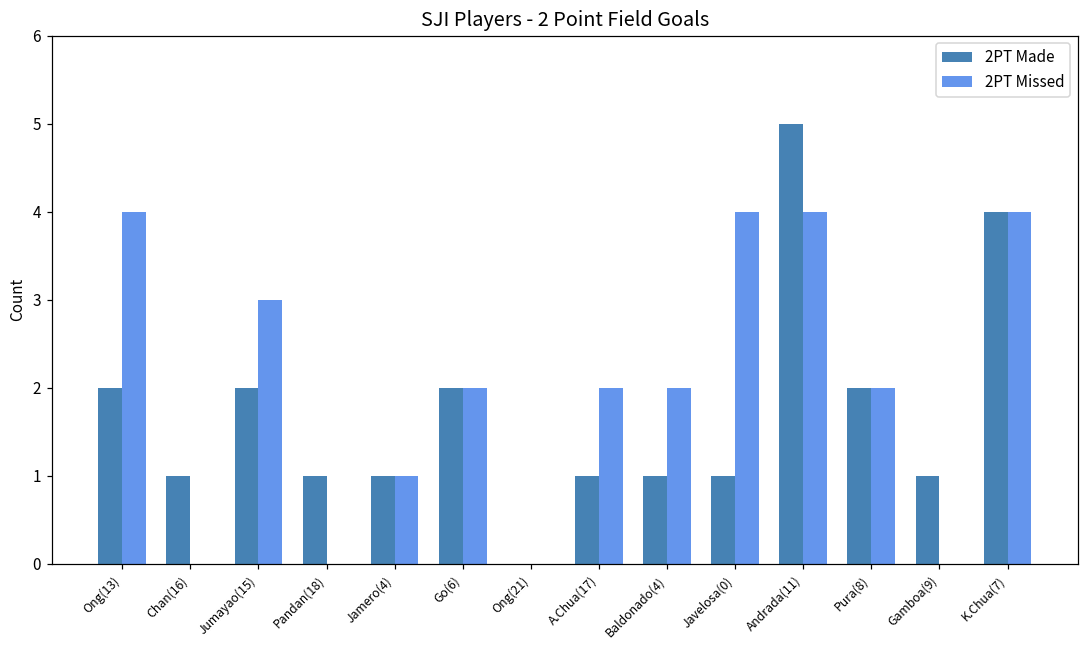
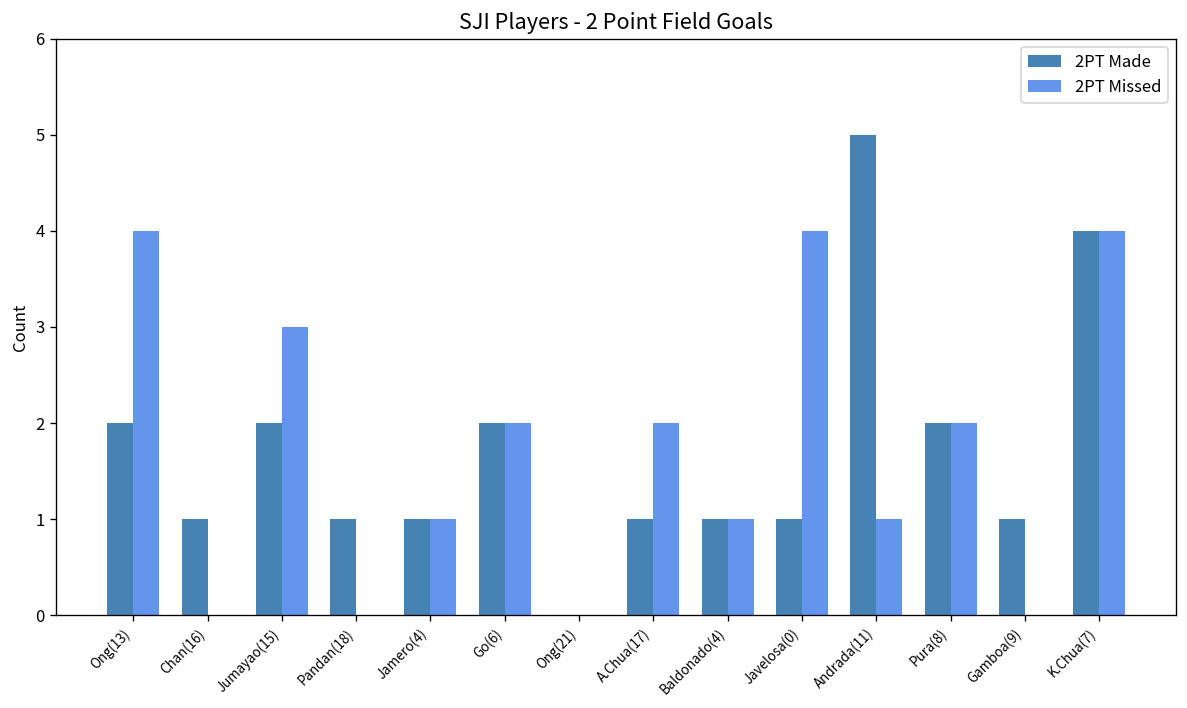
  {
    "2PT Made": {
      "Ong(13)": 2,
      "Chan(16)": 1,
      "Jumayao(15)": 2,
      "Pandan(18)": 1,
      "Jamero(4)": 1,
      "Go(6)": 2,
      "Ong(21)": 0,
      "A.Chua(17)": 1,
      "Baldonado(4)": 1,
      "Javelosa(0)": 1,
      "Andrada(11)": 5,
      "Pura(8)": 2,
      "Gamboa(9)": 1,
      "K.Chua(7)": 4
    },
    "2PT Missed": {
      "Ong(13)": 4,
      "Chan(16)": 0,
      "Jumayao(15)": 3,
      "Pandan(18)": 0,
      "Jamero(4)": 1,
      "Go(6)": 2,
      "Ong(21)": 0,
      "A.Chua(17)": 2,
-     "Baldonado(4)": 2,
+     "Baldonado(4)": 1,
      "Javelosa(0)": 4,
-     "Andrada(11)": 4,
+     "Andrada(11)": 1,
      "Pura(8)": 2,
      "Gamboa(9)": 0,
      "K.Chua(7)": 4
    }
  }
